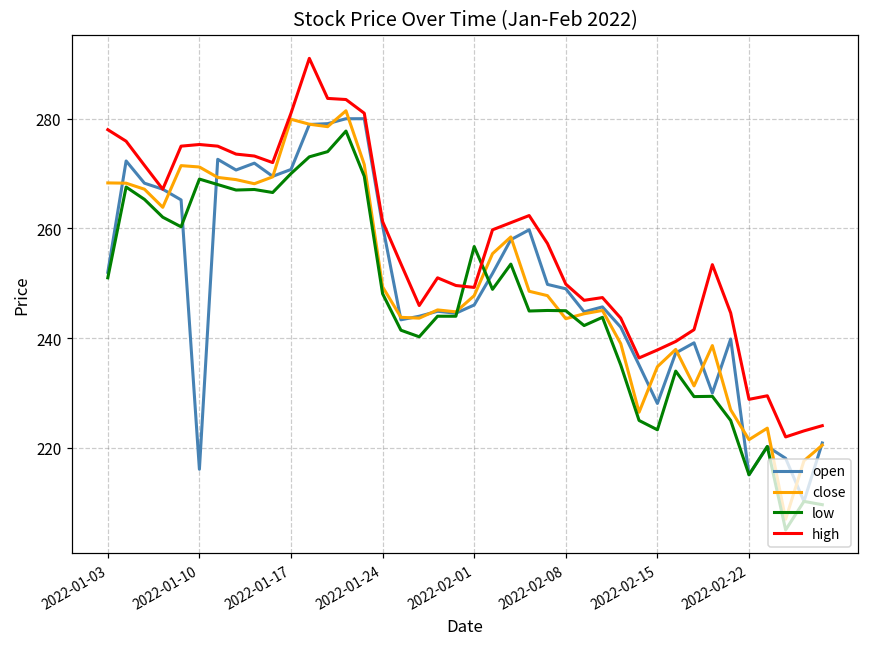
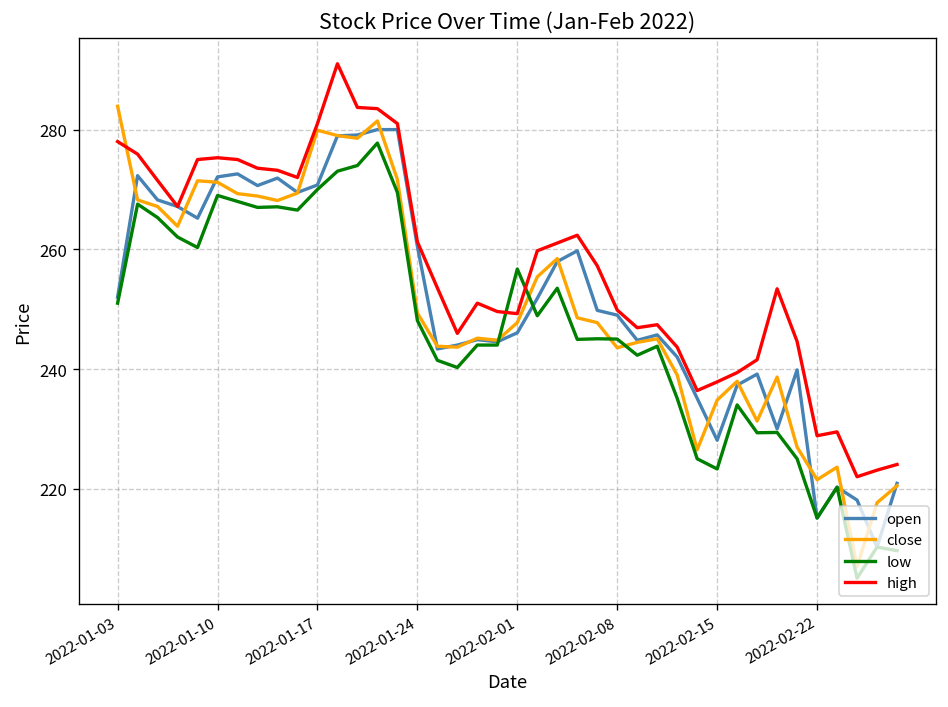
  {
    "open": {
      "2022-01-03": 252,
-     "2022-01-10": 216,
+     "2022-01-10": 272,
      "2022-01-17": 271,
      "2022-01-24": 261,
      "2022-02-01": 246,
      "2022-02-08": 249,
      "2022-02-15": 228
    },
    "close": {
-     "2022-01-03": 268,
+     "2022-01-03": 284,
      "2022-01-10": 271,
      "2022-01-17": 280,
      "2022-01-24": 249,
      "2022-02-01": 248,
      "2022-02-08": 244,
      "2022-02-15": 235,
      "2022-02-22": 222
    },
    "low": {
      "2022-01-03": 251,
      "2022-01-10": 269,
      "2022-01-17": 270,
      "2022-01-24": 248,
      "2022-02-01": 257,
      "2022-02-08": 245,
      "2022-02-15": 223
    },
    "high": {
      "2022-01-03": 278,
      "2022-01-10": 275,
      "2022-01-17": 281,
      "2022-01-24": 261,
      "2022-02-01": 249,
      "2022-02-08": 250,
      "2022-02-15": 238,
      "2022-02-22": 229
    }
  }
